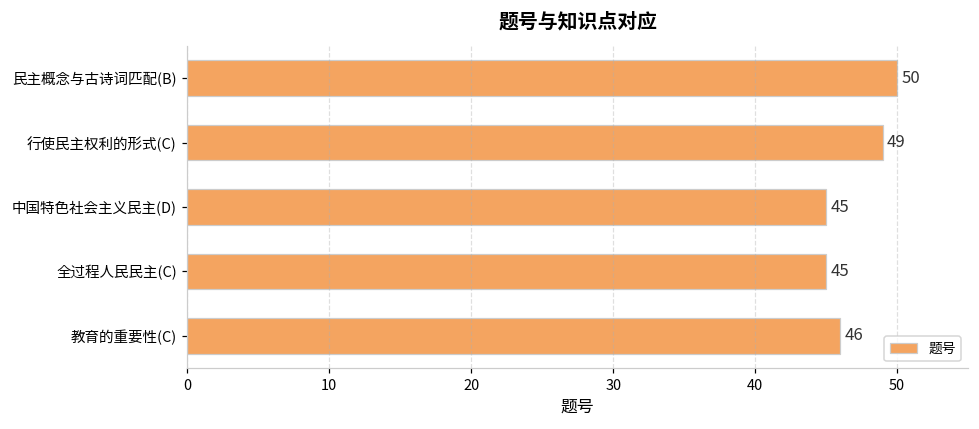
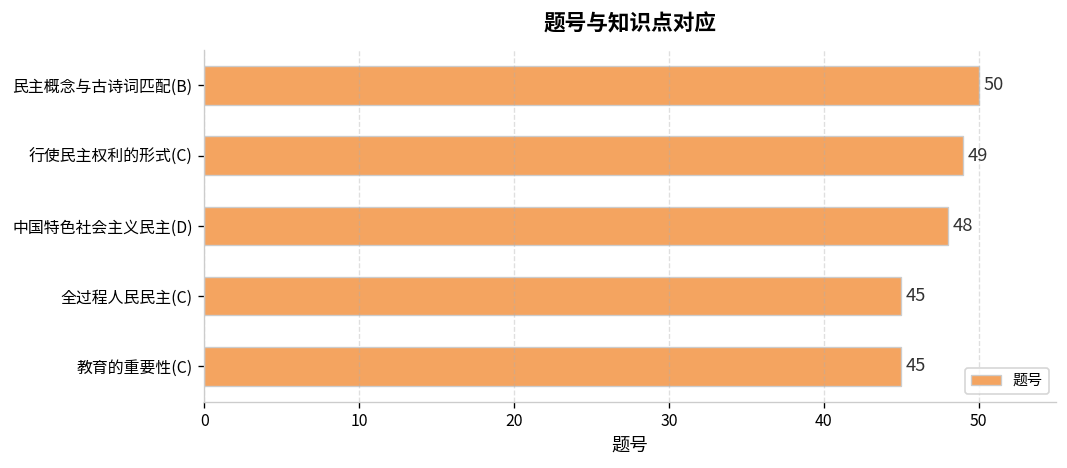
  {
    "民主概念与古诗词匹配(B)": 50,
    "行使民主权利的形式(C)": 49,
-   "中国特色社会主义民主(D)": 45,
+   "中国特色社会主义民主(D)": 48,
    "全过程人民民主(C)": 45,
-   "教育的重要性(C)": 46
+   "教育的重要性(C)": 45
  }
